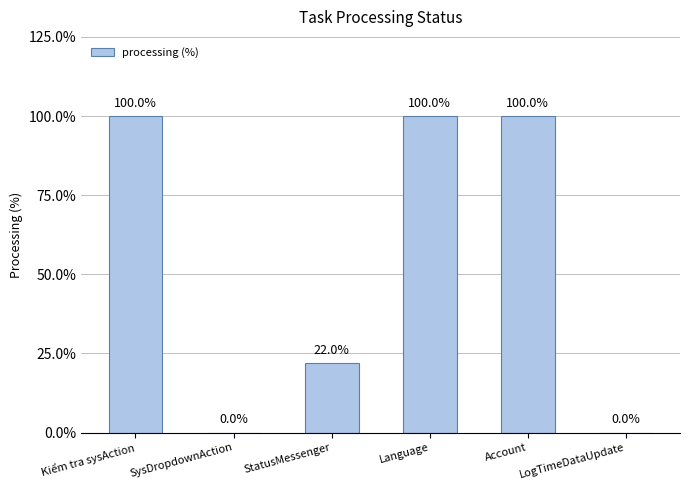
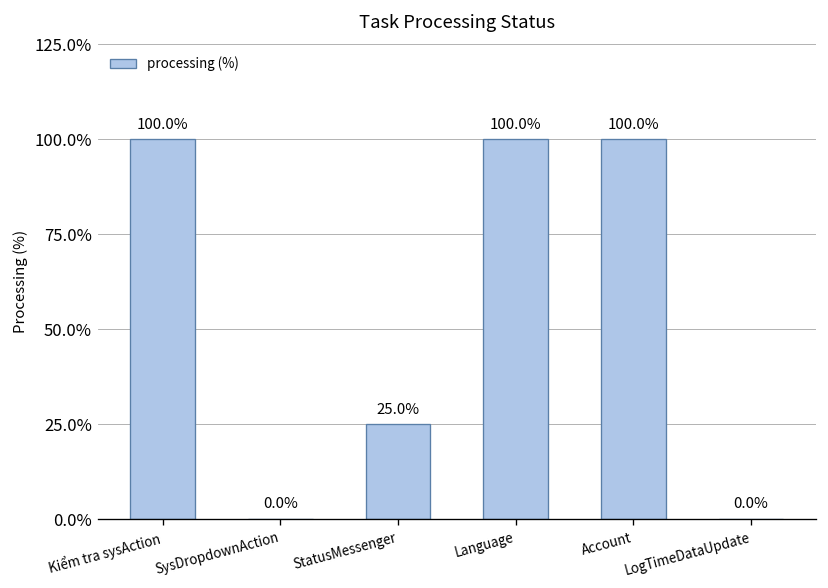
  {
    "Kiểm tra sysAction": "100.0%",
    "SysDropdownAction": "0.0%",
-   "StatusMessenger": "22.0%",
+   "StatusMessenger": "25.0%",
    "Language": "100.0%",
    "Account": "100.0%",
    "LogTimeDataUpdate": "0.0%"
  }
